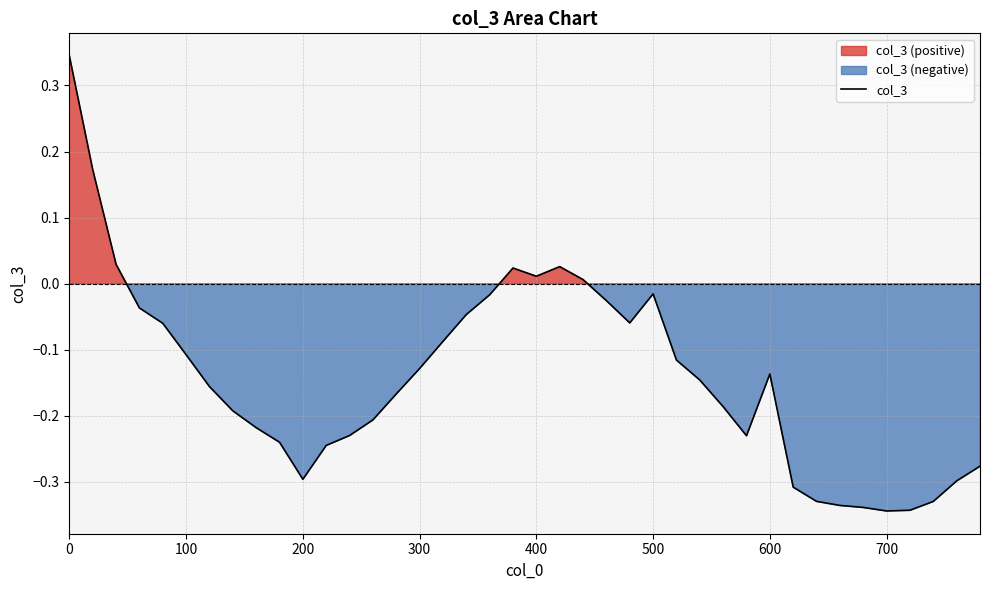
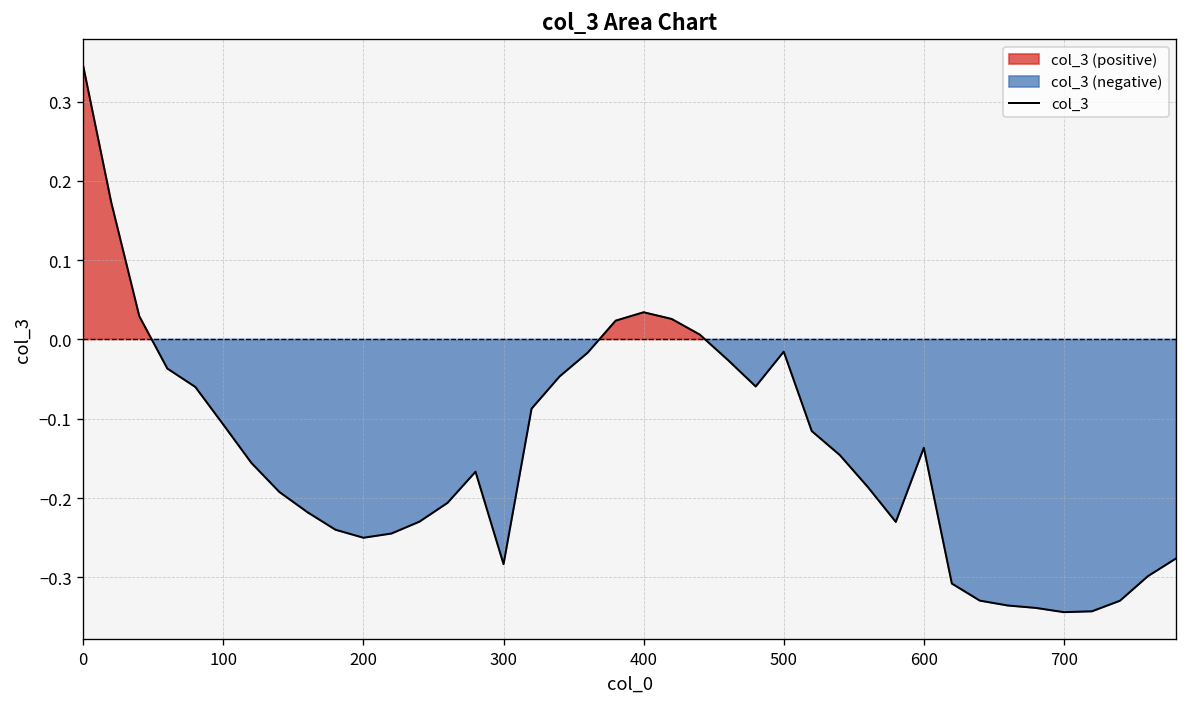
  {
    "0": 0.34,
    "100": -0.11,
-   "200": -0.30,
-   "300": -0.13,
-   "400": 0.01,
+   "200": -0.25,
+   "300": -0.28,
+   "400": 0.03,
    "500": -0.02,
    "600": -0.14,
    "700": -0.34
  }
